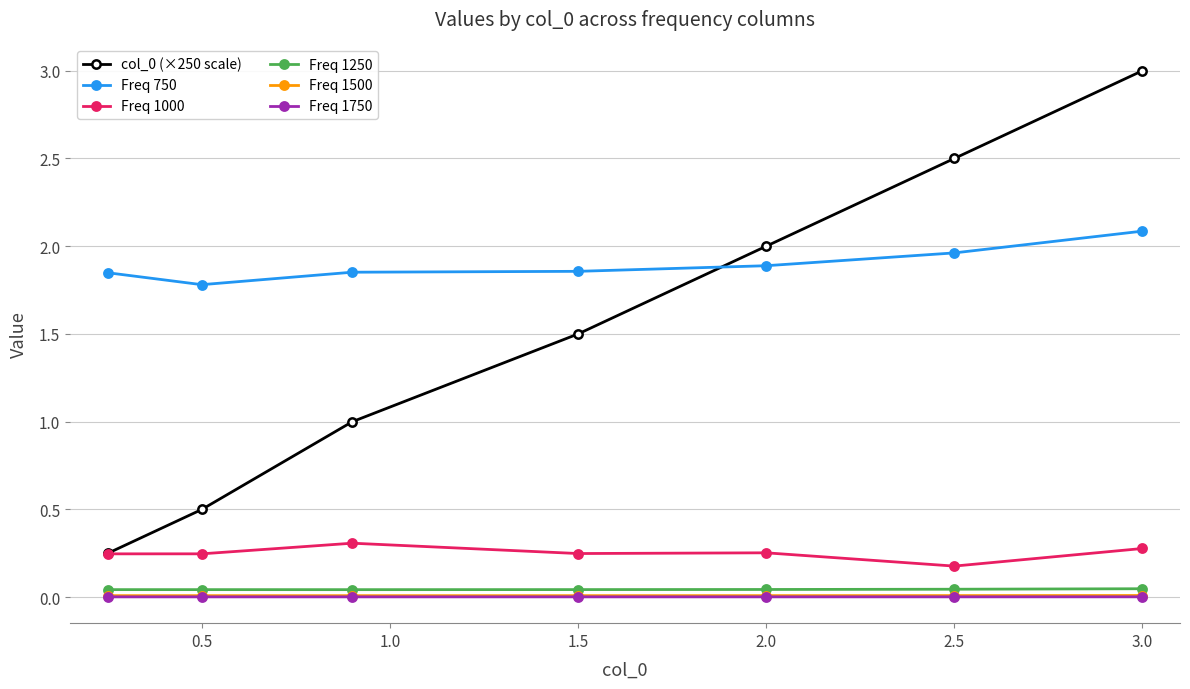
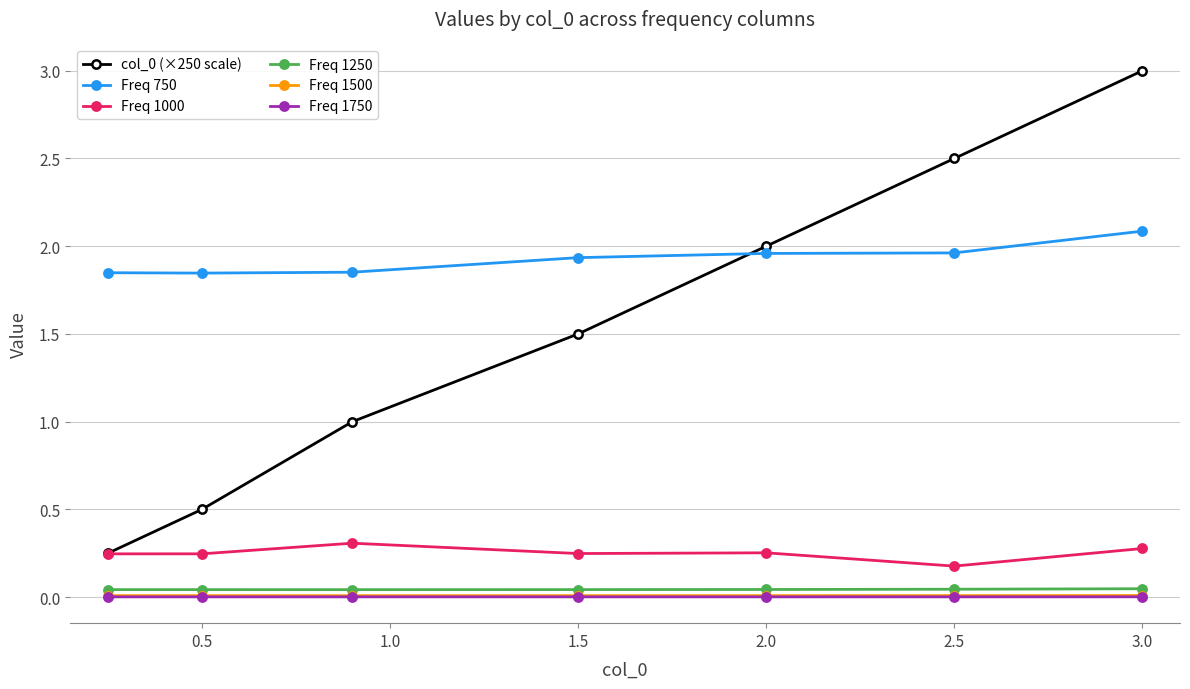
  {
    "col_0 (×250 scale)": {
      "0.5": 0.50,
      "1.5": 1.50,
      "2.0": 2.00,
      "2.5": 2.50,
      "3.0": 3.00
    },
    "Freq 750": {
-     "0.5": 1.78,
-     "1.5": 1.86,
-     "2.0": 1.89,
+     "0.5": 1.85,
+     "1.5": 1.94,
+     "2.0": 1.96,
      "2.5": 1.96,
      "3.0": 2.09
    },
    "Freq 1000": {
      "0.5": 0.25,
      "1.5": 0.25,
      "2.0": 0.25,
      "2.5": 0.18,
      "3.0": 0.28
    },
    "Freq 1250": {
      "0.5": 0.04,
      "1.5": 0.04,
      "2.0": 0.04,
      "2.5": 0.05,
      "3.0": 0.05
    }
  }
